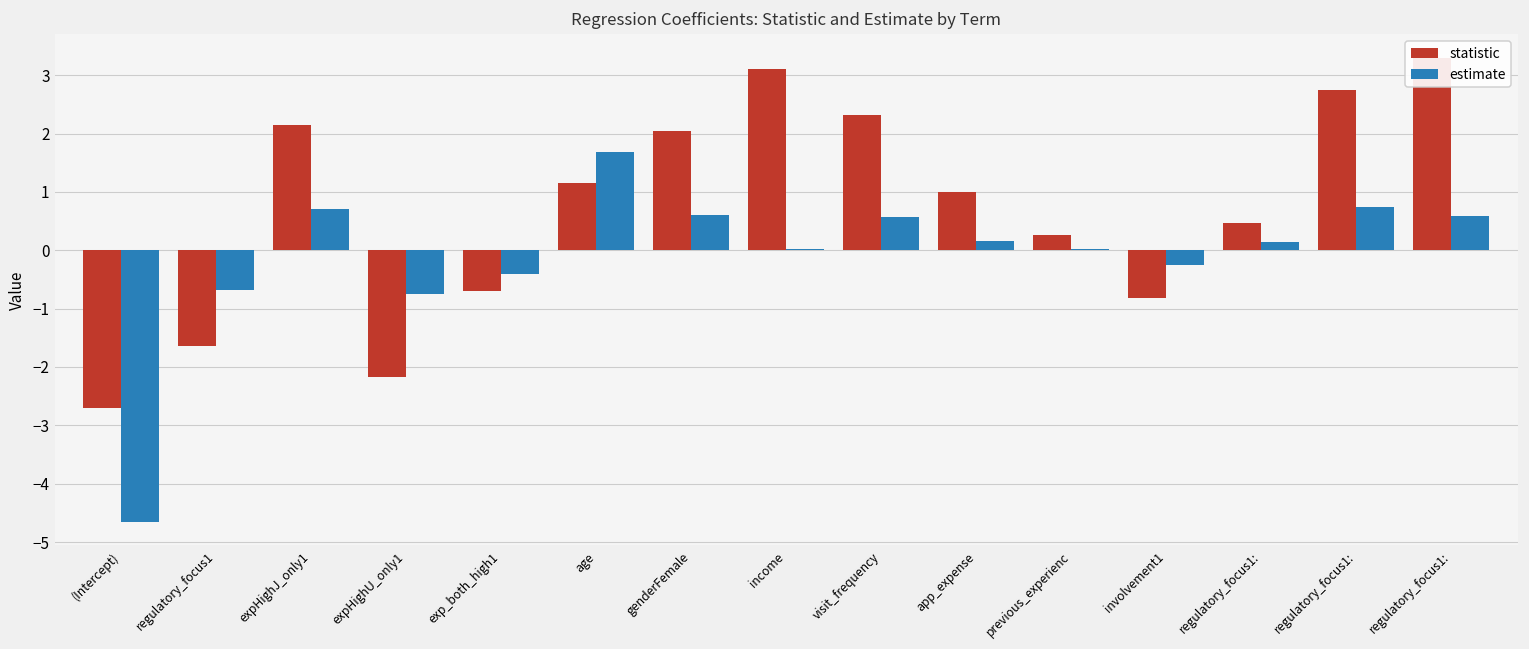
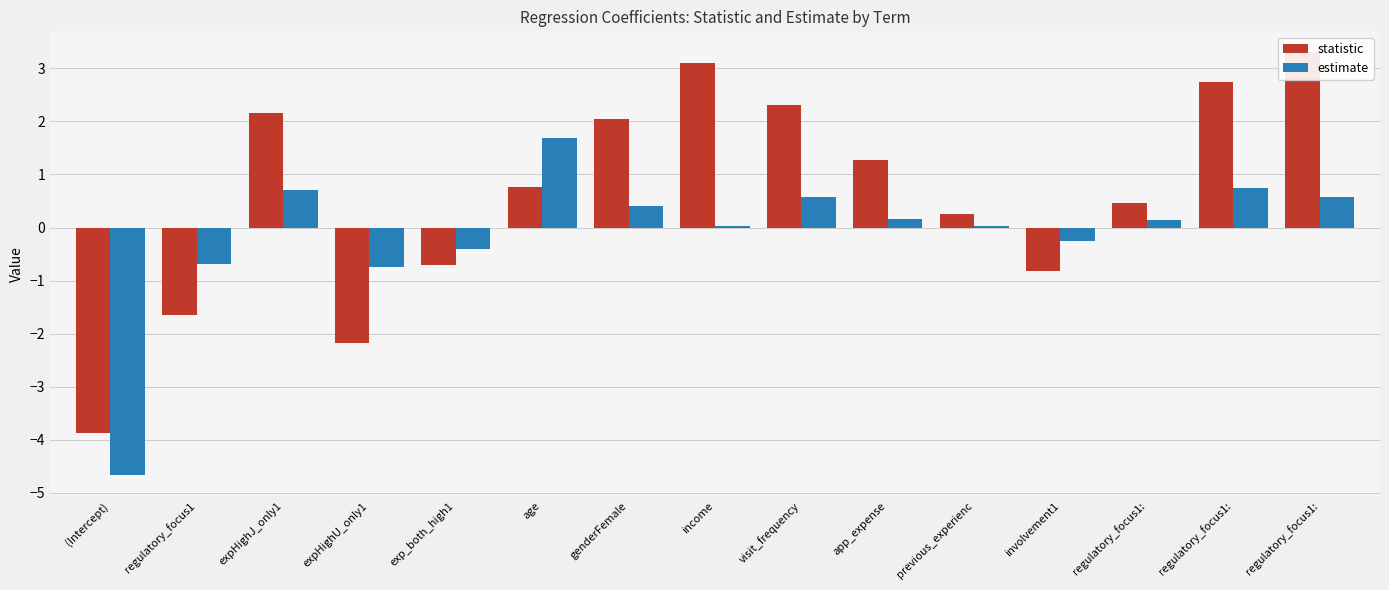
  {
    "statistic": {
-     "(Intercept)": -2.7,
+     "(Intercept)": -3.9,
      "regulatory_focus1": -1.6,
      "expHighJ_only1": 2.2,
      "expHighU_only1": -2.2,
      "exp_both_high1": -0.7,
-     "age": 1.2,
+     "age": 0.8,
      "genderFemale": 2.1,
      "income": 3.1,
      "visit_frequency": 2.3,
-     "app_expense": 1.0,
+     "app_expense": 1.3,
      "previous_experienc": 0.3,
      "involvement1": -0.8
    },
    "estimate": {
      "(Intercept)": -4.7,
      "regulatory_focus1": -0.7,
      "expHighJ_only1": 0.7,
      "expHighU_only1": -0.8,
      "exp_both_high1": -0.4,
      "age": 1.7,
-     "genderFemale": 0.6,
+     "genderFemale": 0.4,
      "visit_frequency": 0.6,
      "app_expense": 0.2,
      "involvement1": -0.3
    }
  }
